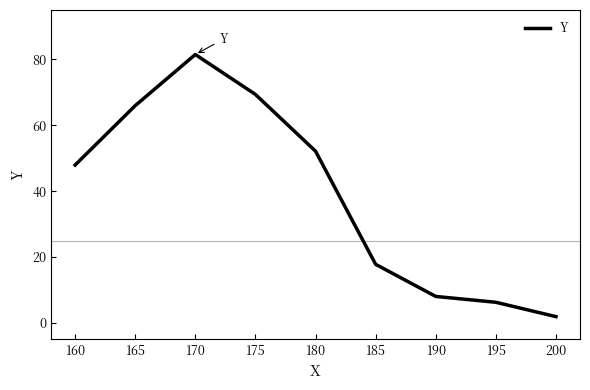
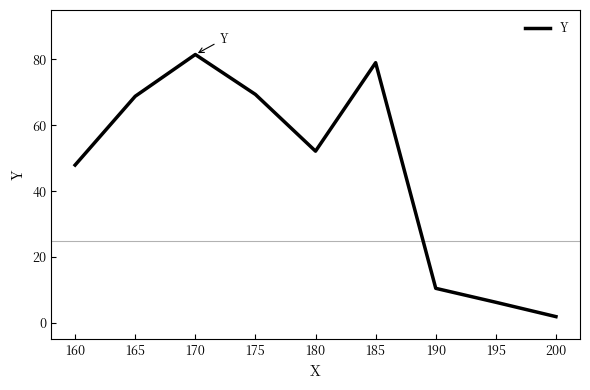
  {
    "160": 48,
-   "165": 66,
+   "165": 69,
    "170": 81,
    "175": 69,
    "180": 52,
-   "185": 18,
-   "190": 8,
+   "185": 79,
+   "190": 11,
    "195": 6,
    "200": 2
  }
